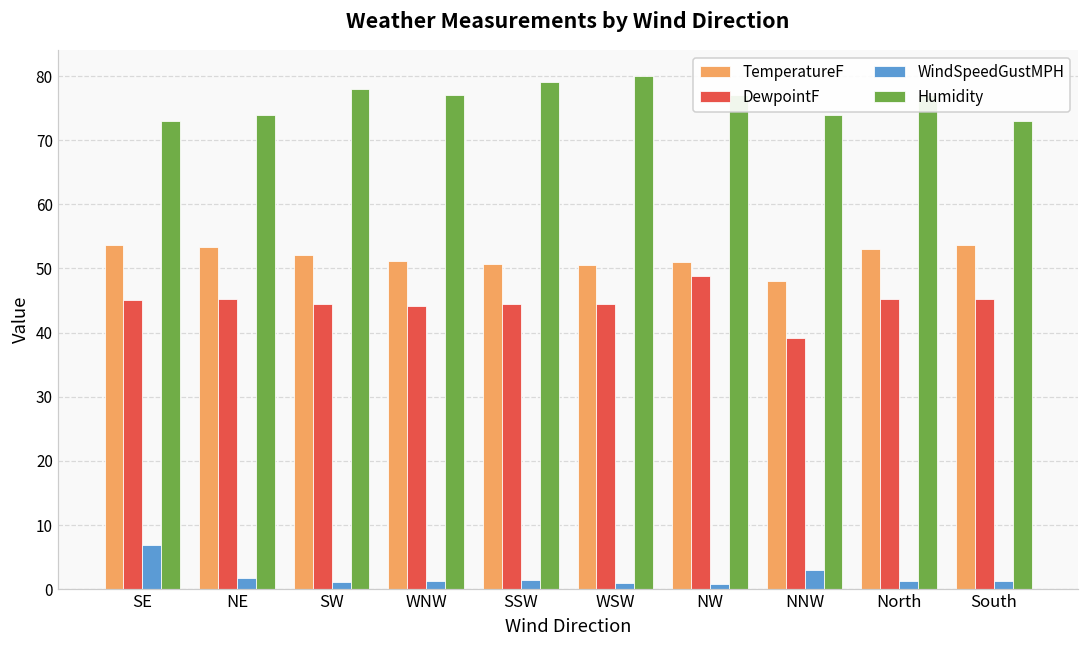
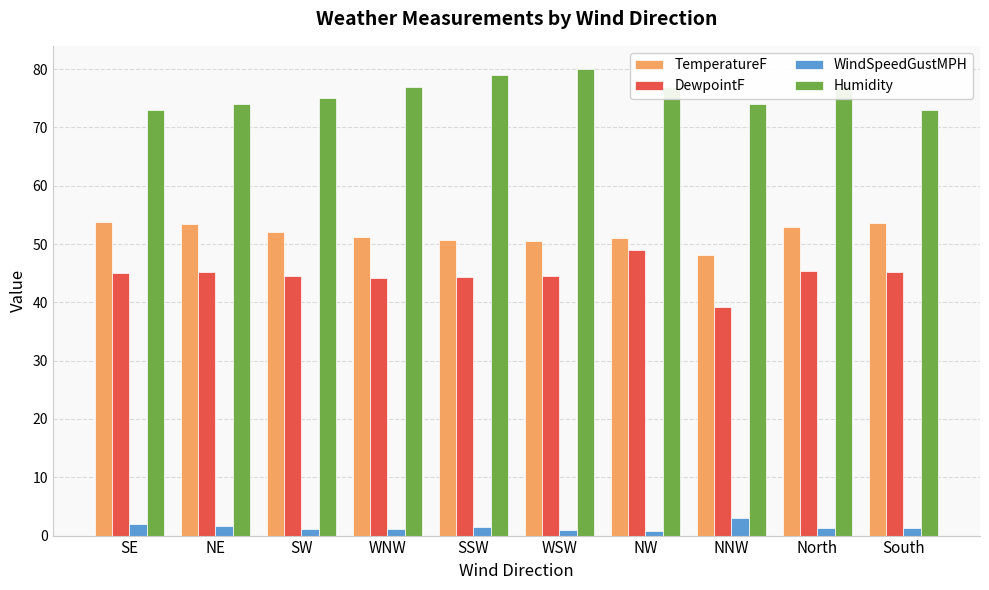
  {
    "TemperatureF": {
      "SE": 54,
      "NE": 53,
      "SW": 52,
      "WNW": 51,
      "SSW": 51,
      "WSW": 51,
      "NW": 51,
      "NNW": 48,
      "North": 53,
      "South": 54
    },
    "DewpointF": {
      "SE": 45,
      "NE": 45,
      "SW": 45,
      "WNW": 44,
      "SSW": 44,
      "WSW": 45,
      "NW": 49,
      "NNW": 39,
      "North": 45,
      "South": 45
    },
    "WindSpeedGustMPH": {
-     "SE": 7,
+     "SE": 2,
      "NE": 2,
      "SW": 1,
      "WNW": 1,
      "SSW": 1,
      "WSW": 1,
      "NW": 1,
      "NNW": 3,
      "North": 1,
      "South": 1
    },
    "Humidity": {
      "SE": 73,
      "NE": 74,
-     "SW": 78,
+     "SW": 75,
      "WNW": 77,
      "SSW": 79,
      "WSW": 80,
      "NNW": 74,
      "South": 73
    }
  }
